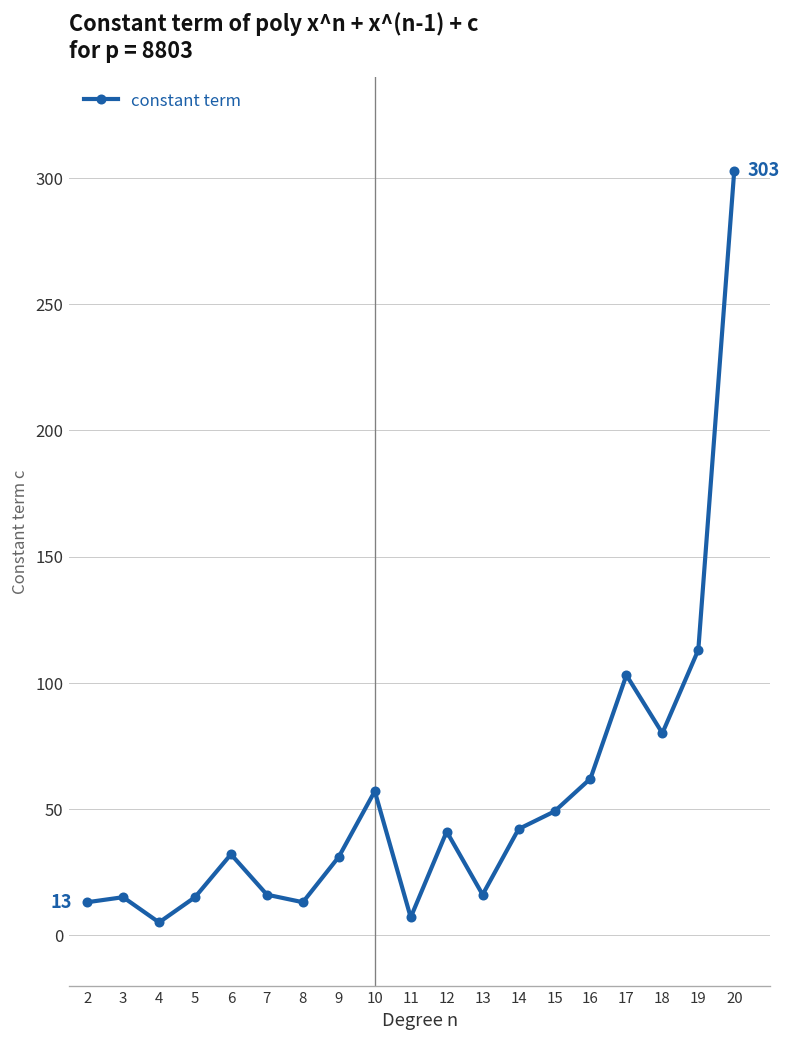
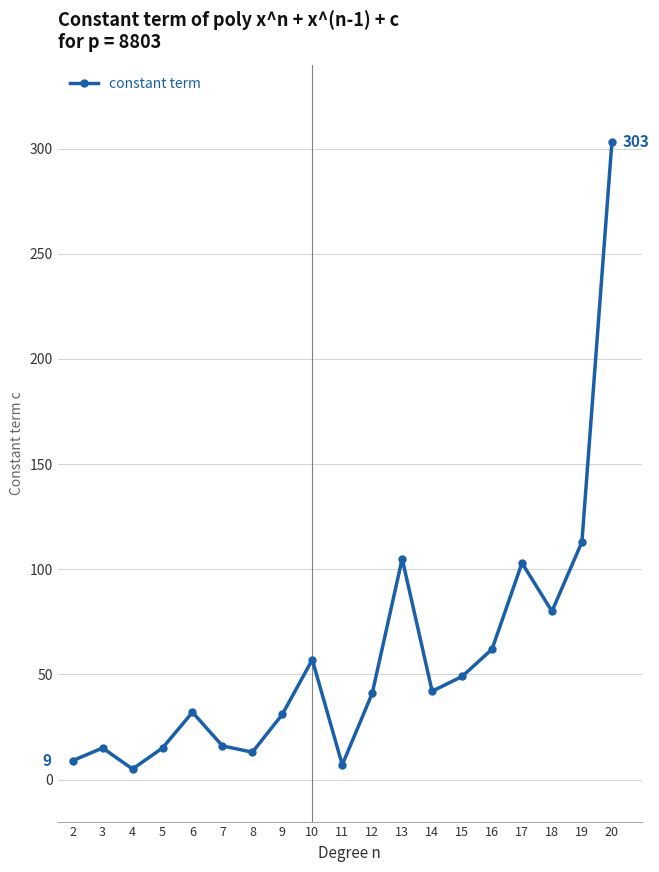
  {
-   "2": 13,
-   "13": 16,
+   "2": 9,
+   "13": 105,
    "20": 303
  }
